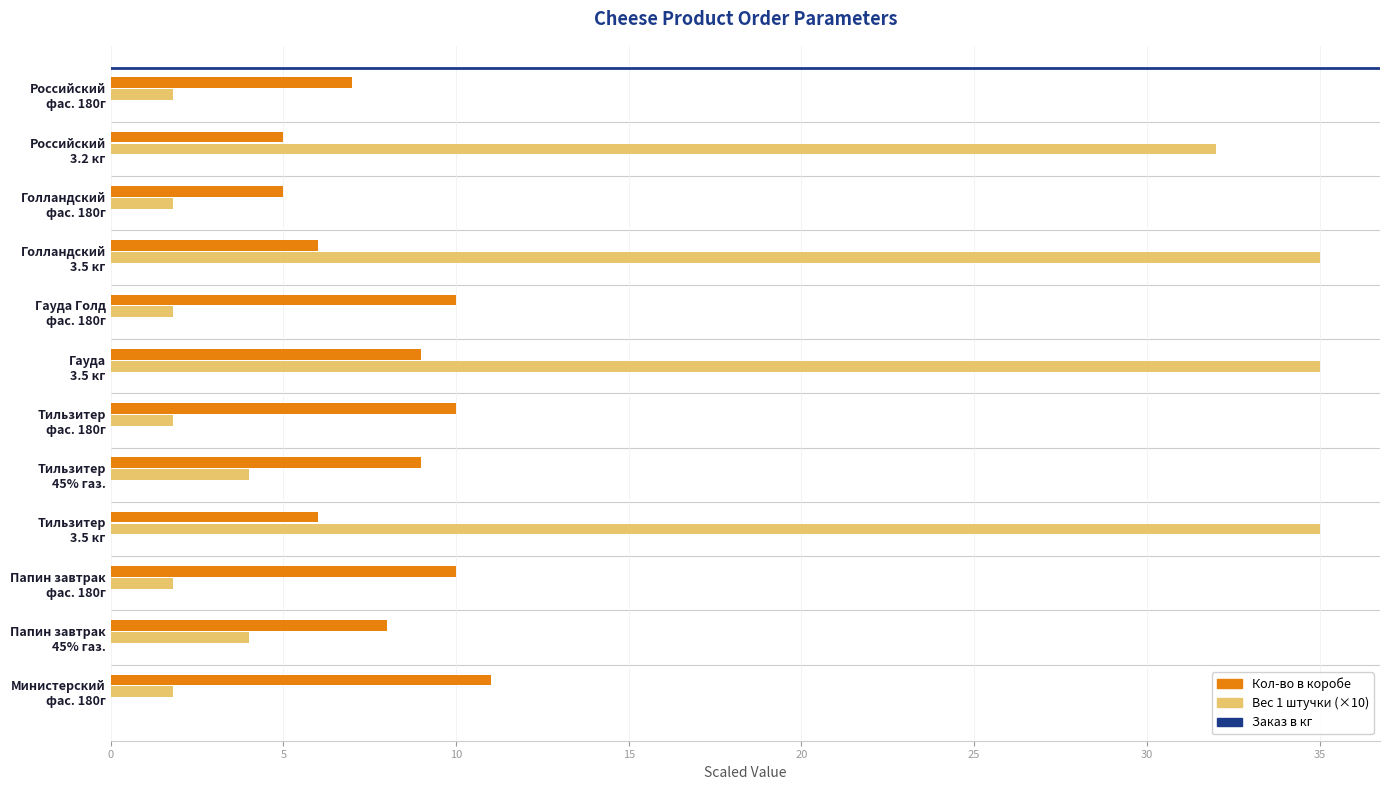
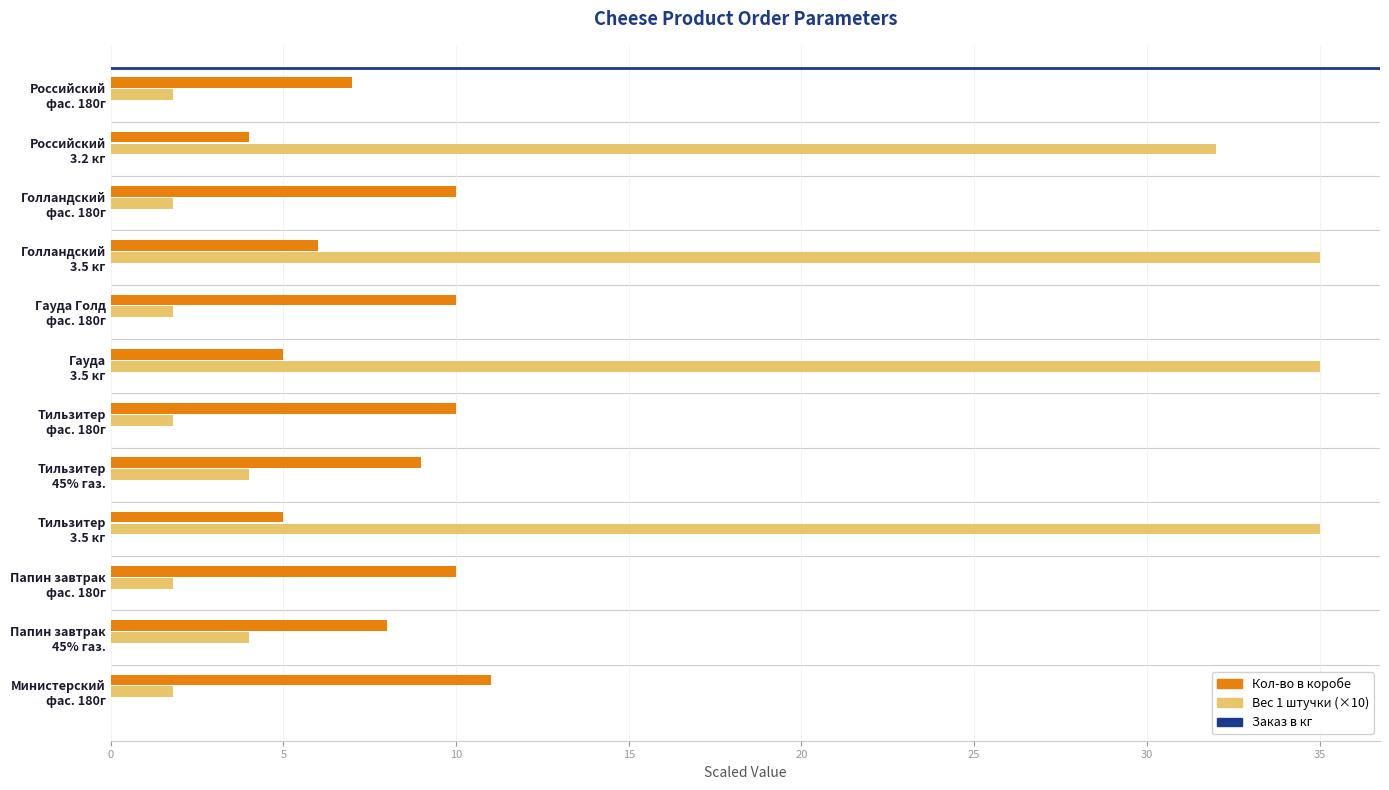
  {
    "Кол-во в коробе": {
      "Российский фас. 180г": 7,
-     "Российский 3.2 кг": 5,
-     "Голландский фас. 180г": 5,
+     "Российский 3.2 кг": 4,
+     "Голландский фас. 180г": 10,
      "Голландский 3.5 кг": 6,
      "Гауда Голд фас. 180г": 10,
-     "Гауда 3.5 кг": 9,
+     "Гауда 3.5 кг": 5,
      "Тильзитер фас. 180г": 10,
      "Тильзитер 45% газ.": 9,
-     "Тильзитер 3.5 кг": 6,
+     "Тильзитер 3.5 кг": 5,
      "Папин завтрак фас. 180г": 10,
      "Папин завтрак 45% газ.": 8,
      "Министерский фас. 180г": 11
    },
    "Заказ в кг": {
      "Российский фас. 180г": 0,
      "Российский 3.2 кг": 0,
      "Голландский фас. 180г": 0,
      "Голландский 3.5 кг": 0,
      "Гауда Голд фас. 180г": 0,
      "Гауда 3.5 кг": 0,
      "Тильзитер фас. 180г": 0,
      "Тильзитер 45% газ.": 0,
      "Тильзитер 3.5 кг": 0,
      "Папин завтрак фас. 180г": 0,
      "Папин завтрак 45% газ.": 0,
      "Министерский фас. 180г": 0
    }
  }
